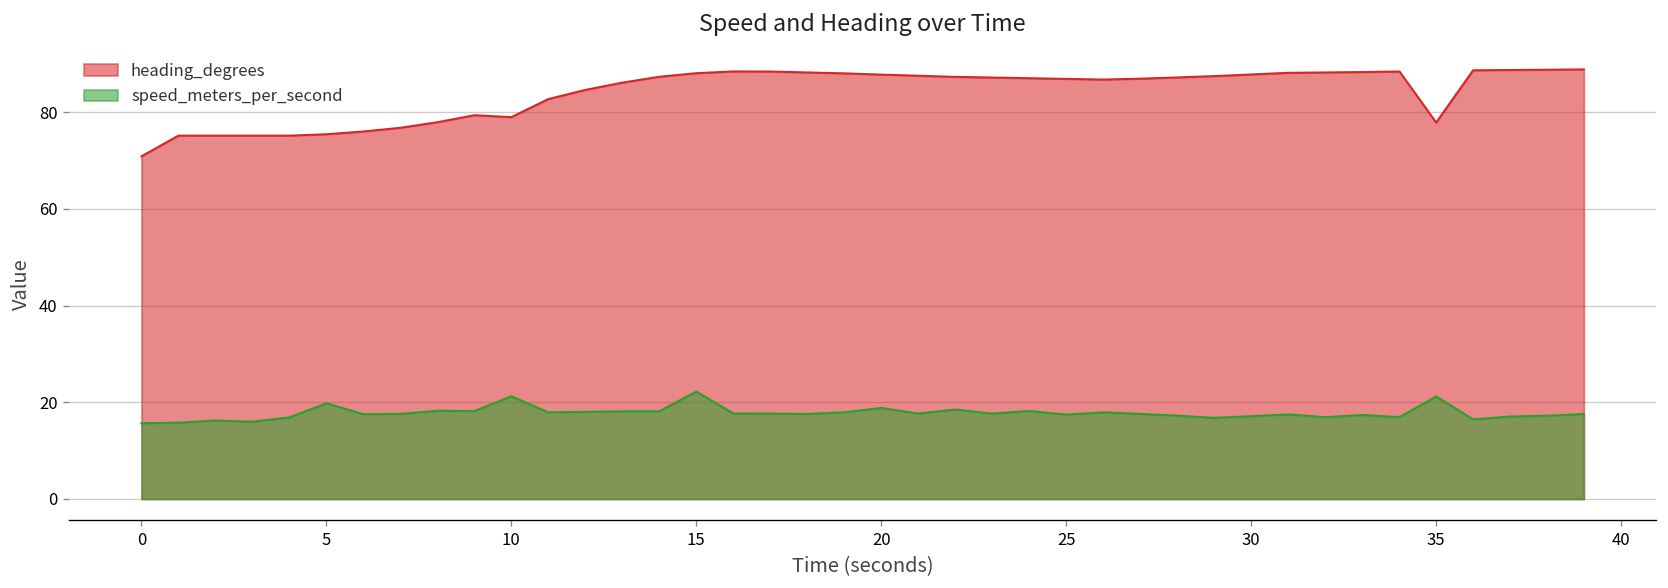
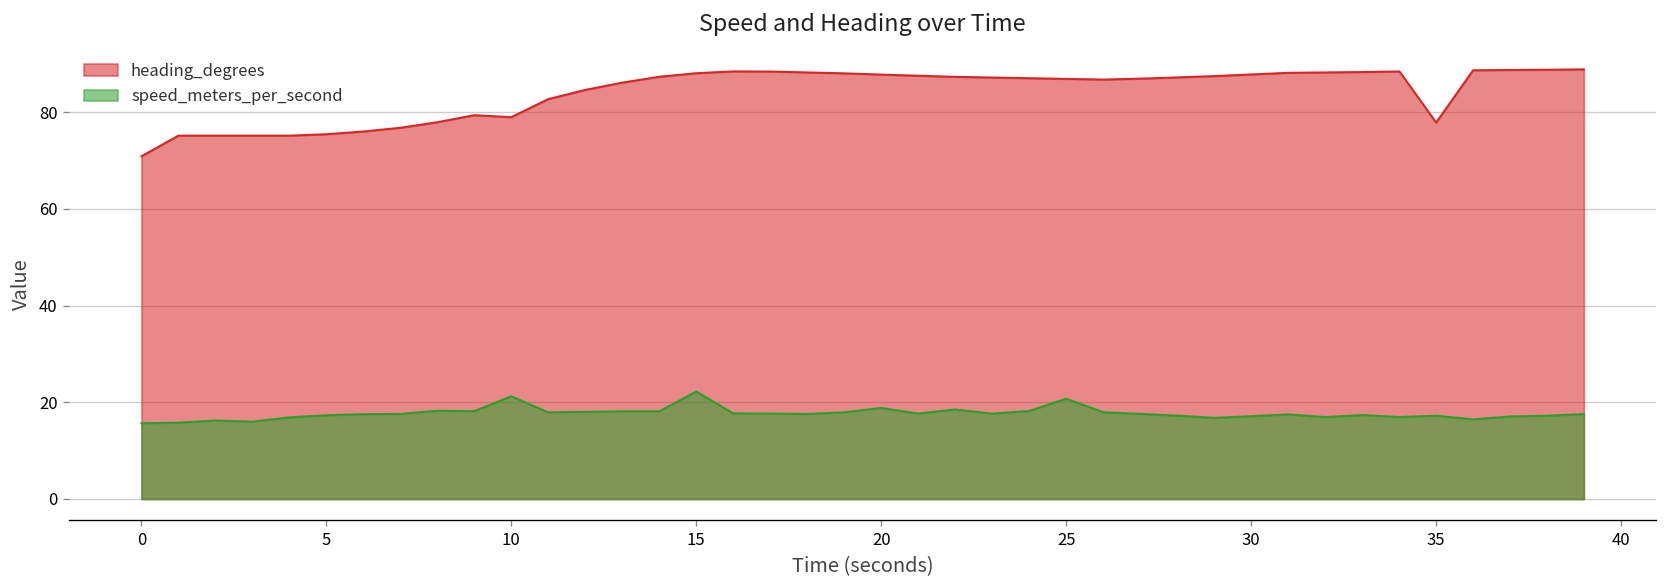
  {
    "heading_degrees": {
      "0": 71,
      "5": 75,
      "10": 79,
      "15": 88,
      "20": 88,
      "25": 87,
      "30": 88,
      "35": 78
    },
    "speed_meters_per_second": {
      "0": 16,
-     "5": 20,
+     "5": 17,
      "10": 21,
      "15": 22,
      "20": 19,
-     "25": 17,
+     "25": 21,
      "30": 17,
-     "35": 21
+     "35": 17
    }
  }
